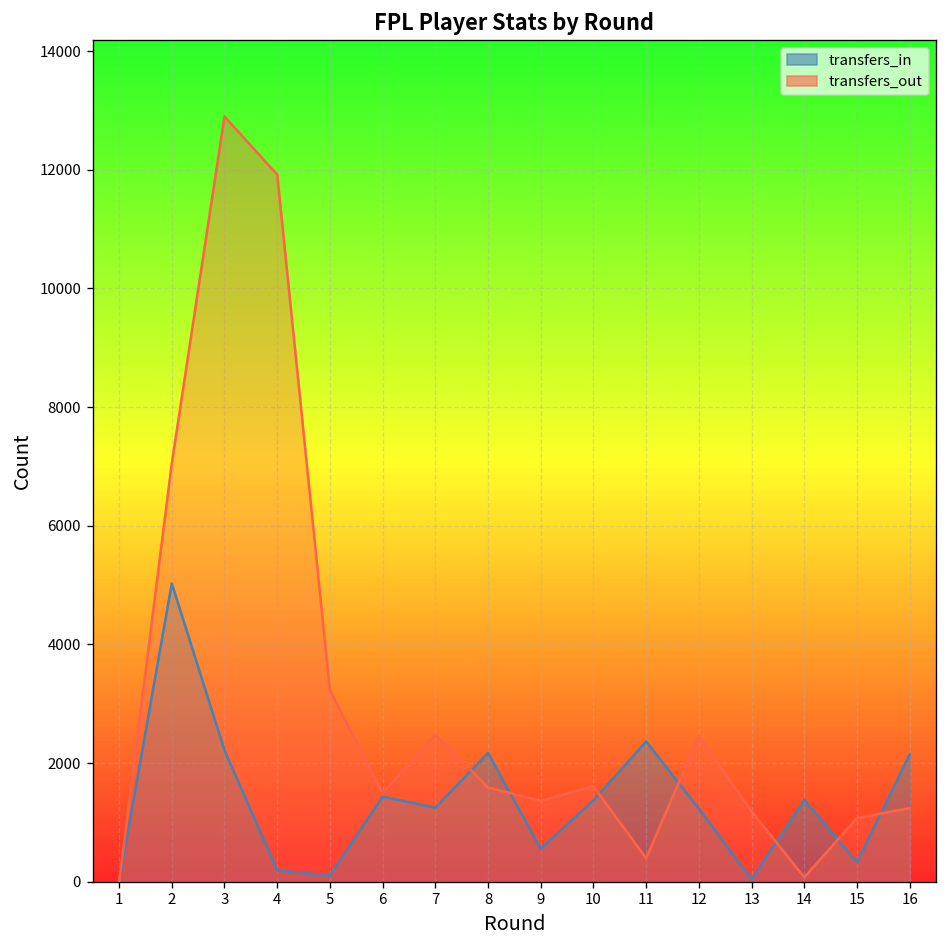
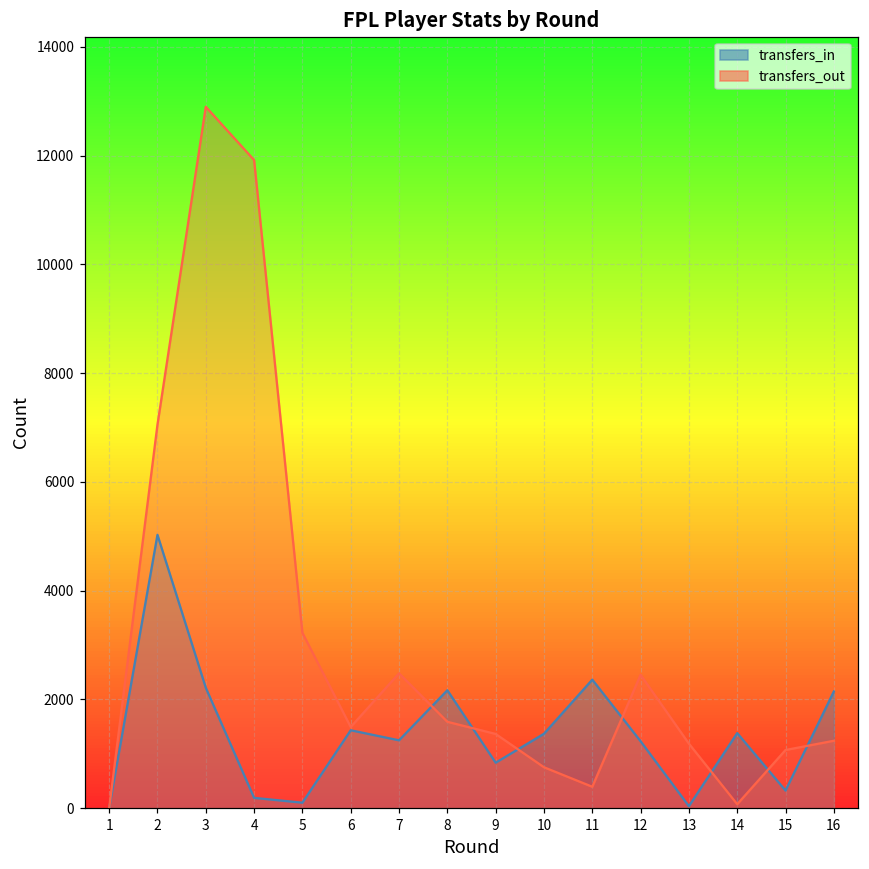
  {
    "transfers_in": {
      "2": 5000,
      "3": 2200,
      "4": 200,
      "5": 100,
      "6": 1400,
      "7": 1200,
      "8": 2200,
-     "9": 600,
+     "9": 800,
      "10": 1400,
      "11": 2400,
      "12": 1200,
      "13": 0,
      "14": 1400,
      "15": 300,
      "16": 2100
    },
    "transfers_out": {
      "2": 7100,
      "3": 12900,
      "4": 11900,
      "5": 3200,
      "6": 1500,
      "7": 2500,
      "8": 1600,
      "9": 1400,
-     "10": 1600,
+     "10": 800,
      "11": 400,
      "12": 2500,
      "13": 1200,
      "14": 100,
      "15": 1100,
      "16": 1200
    }
  }
